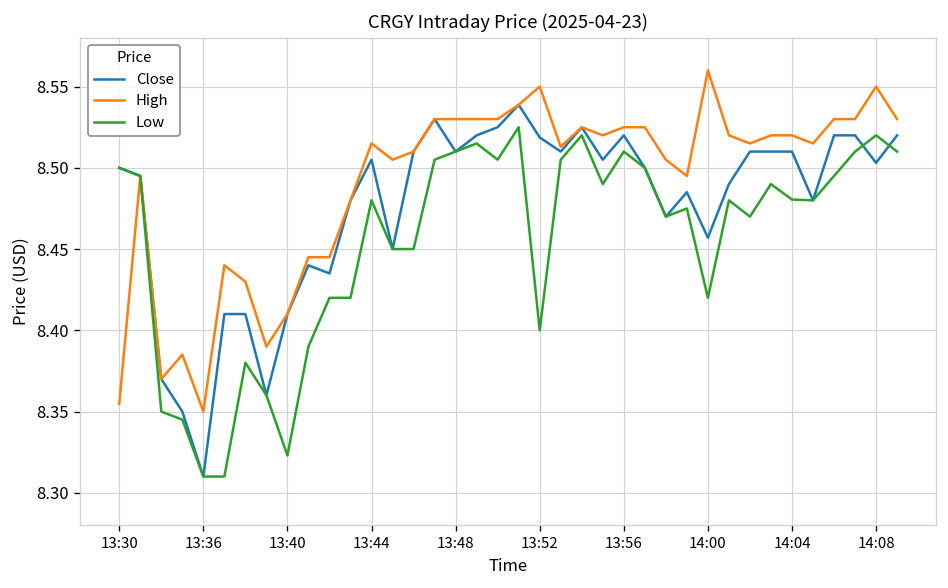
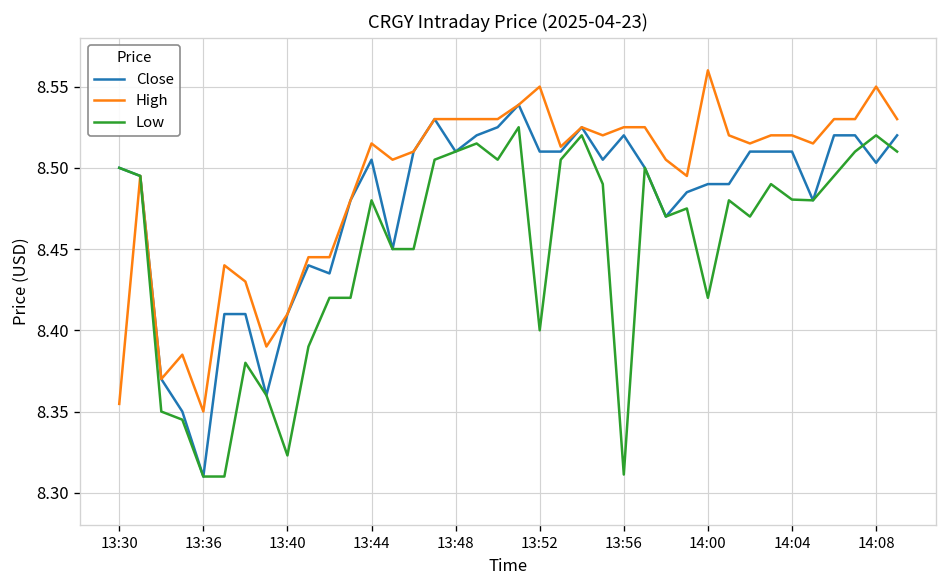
  {
    "Close": {
      "13:44": 8.505,
-     "13:52": 8.519,
+     "13:52": 8.510,
      "13:56": 8.520,
-     "14:00": 8.457,
+     "14:00": 8.490,
      "14:04": 8.510,
      "14:08": 8.503
    },
    "High": {
      "13:30": 8.355,
      "13:36": 8.350,
      "13:44": 8.515,
      "13:48": 8.530,
      "13:52": 8.550,
      "13:56": 8.525,
      "14:00": 8.560,
      "14:04": 8.520,
      "14:08": 8.550
    },
    "Low": {
      "13:40": 8.323,
      "13:44": 8.480,
      "13:52": 8.400,
-     "13:56": 8.510,
+     "13:56": 8.311,
      "14:00": 8.420,
      "14:04": 8.480,
      "14:08": 8.520
    }
  }
